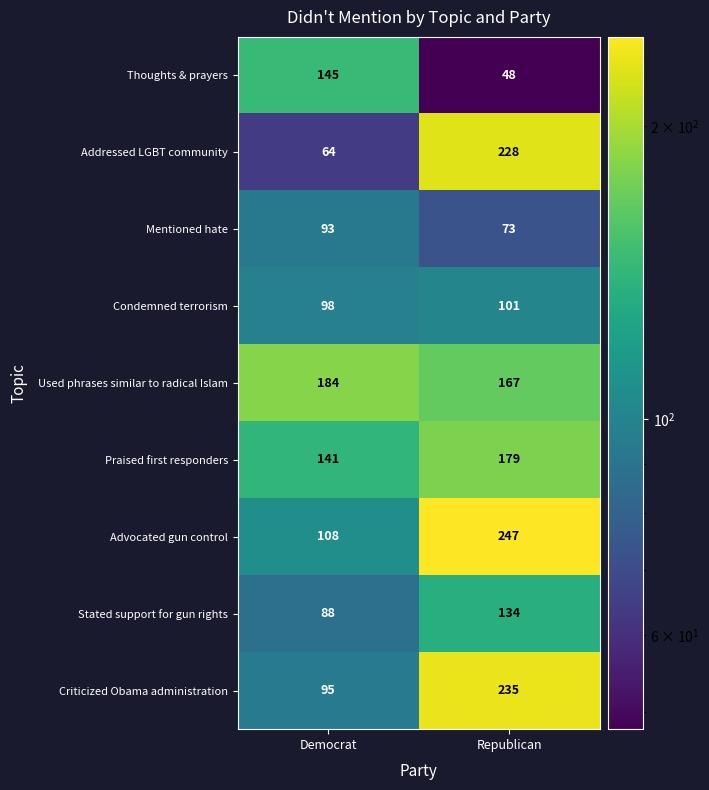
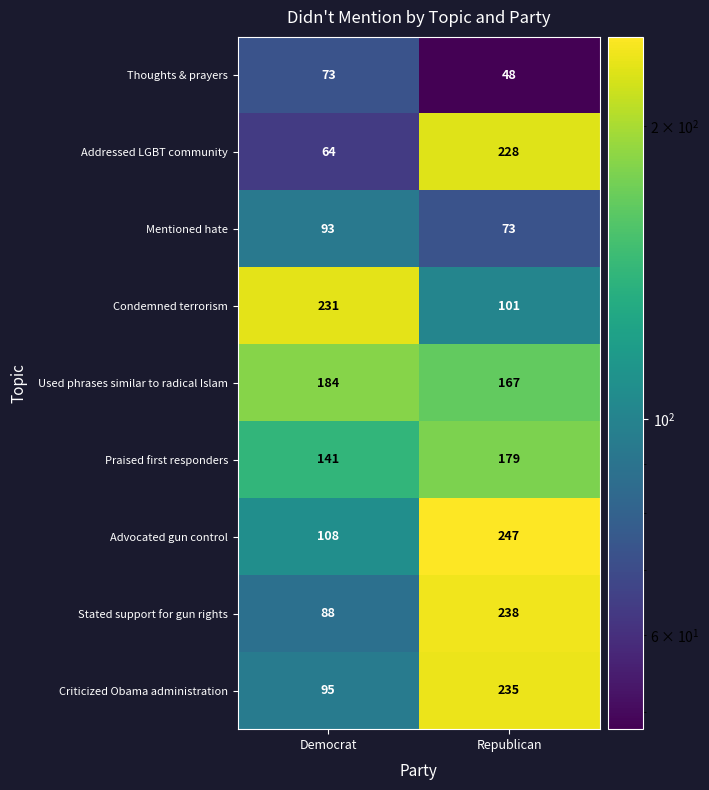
  {
    "Thoughts & prayers": {
-     "Democrat": 145,
+     "Democrat": 73,
      "Republican": 48
    },
    "Addressed LGBT community": {
      "Democrat": 64,
      "Republican": 228
    },
    "Mentioned hate": {
      "Democrat": 93,
      "Republican": 73
    },
    "Condemned terrorism": {
-     "Democrat": 98,
+     "Democrat": 231,
      "Republican": 101
    },
    "Used phrases similar to radical Islam": {
      "Democrat": 184,
      "Republican": 167
    },
    "Praised first responders": {
      "Democrat": 141,
      "Republican": 179
    },
    "Advocated gun control": {
      "Democrat": 108,
      "Republican": 247
    },
    "Stated support for gun rights": {
      "Democrat": 88,
-     "Republican": 134
+     "Republican": 238
    },
    "Criticized Obama administration": {
      "Democrat": 95,
      "Republican": 235
    }
  }
